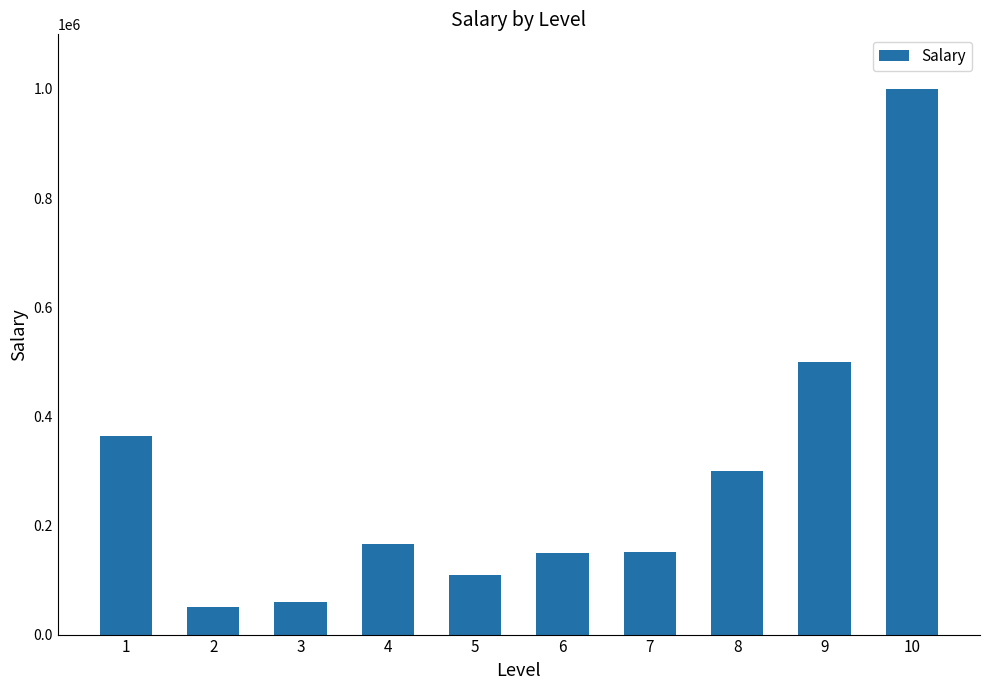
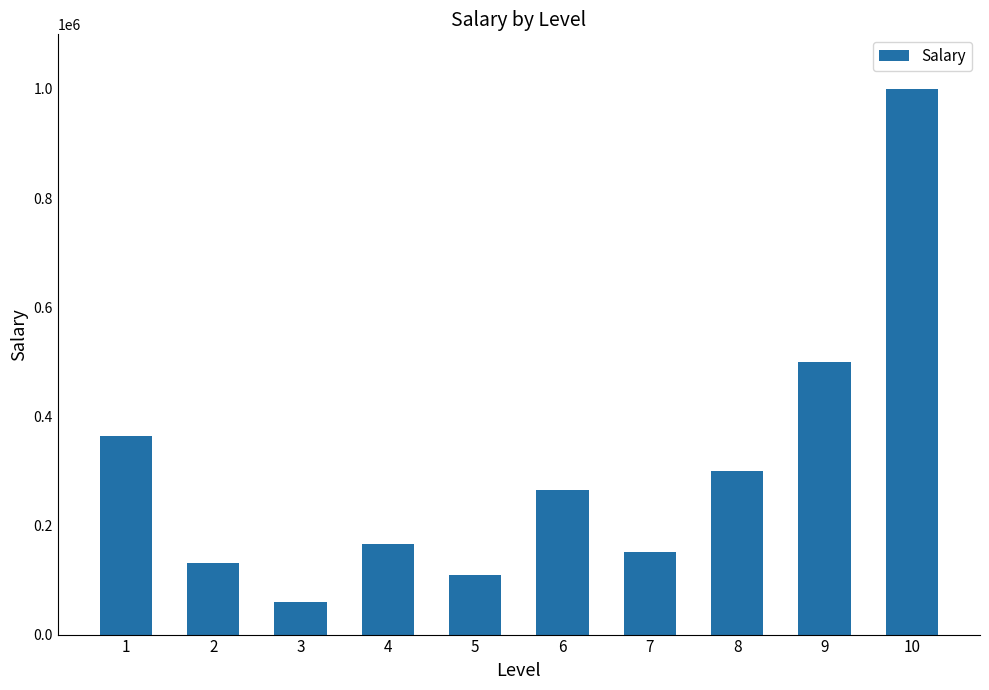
  {
    "1": 360000,
-   "2": 50000,
+   "2": 130000,
    "3": 60000,
    "4": 170000,
    "5": 110000,
-   "6": 150000,
+   "6": 270000,
    "7": 150000,
    "8": 300000,
    "9": 500000,
    "10": 1000000
  }
